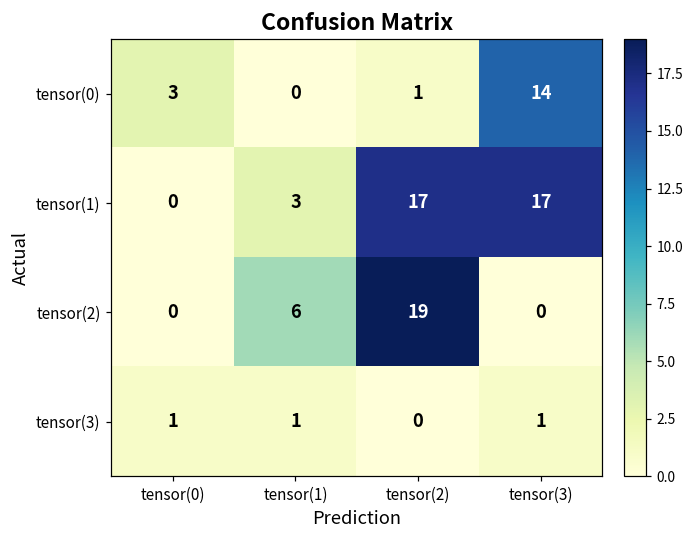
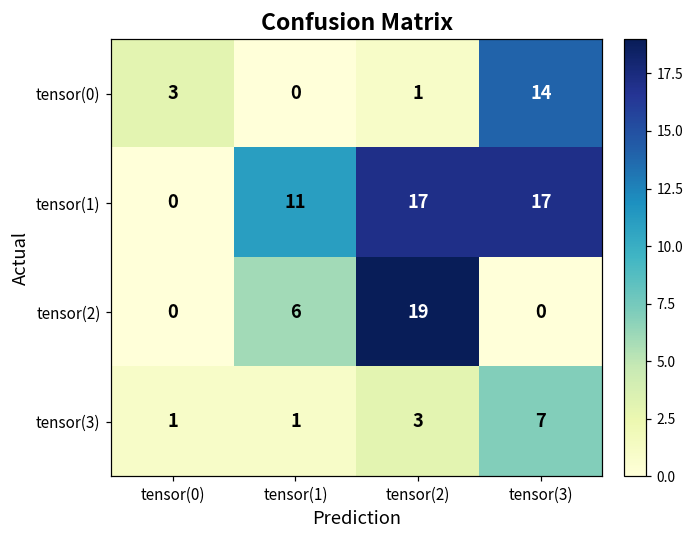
  {
    "tensor(0)": {
      "tensor(0)": 3,
      "tensor(1)": 0,
      "tensor(2)": 1,
      "tensor(3)": 14
    },
    "tensor(1)": {
      "tensor(0)": 0,
-     "tensor(1)": 3,
+     "tensor(1)": 11,
      "tensor(2)": 17,
      "tensor(3)": 17
    },
    "tensor(2)": {
      "tensor(0)": 0,
      "tensor(1)": 6,
      "tensor(2)": 19,
      "tensor(3)": 0
    },
    "tensor(3)": {
      "tensor(0)": 1,
      "tensor(1)": 1,
-     "tensor(2)": 0,
-     "tensor(3)": 1
+     "tensor(2)": 3,
+     "tensor(3)": 7
    }
  }
